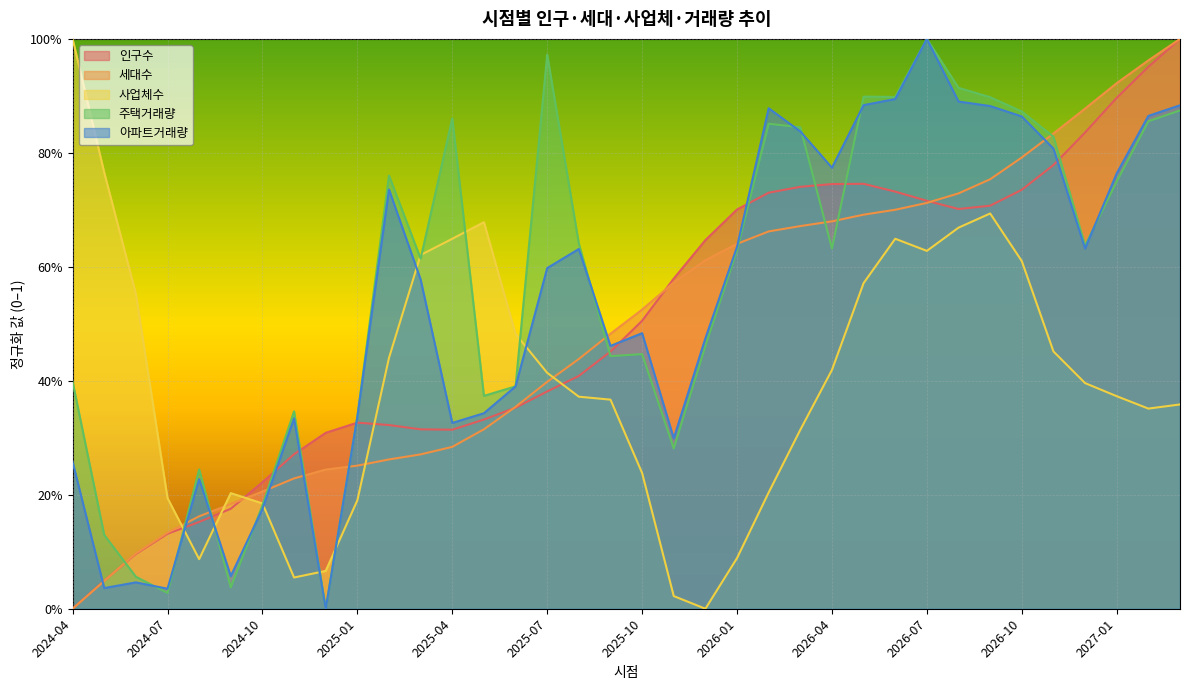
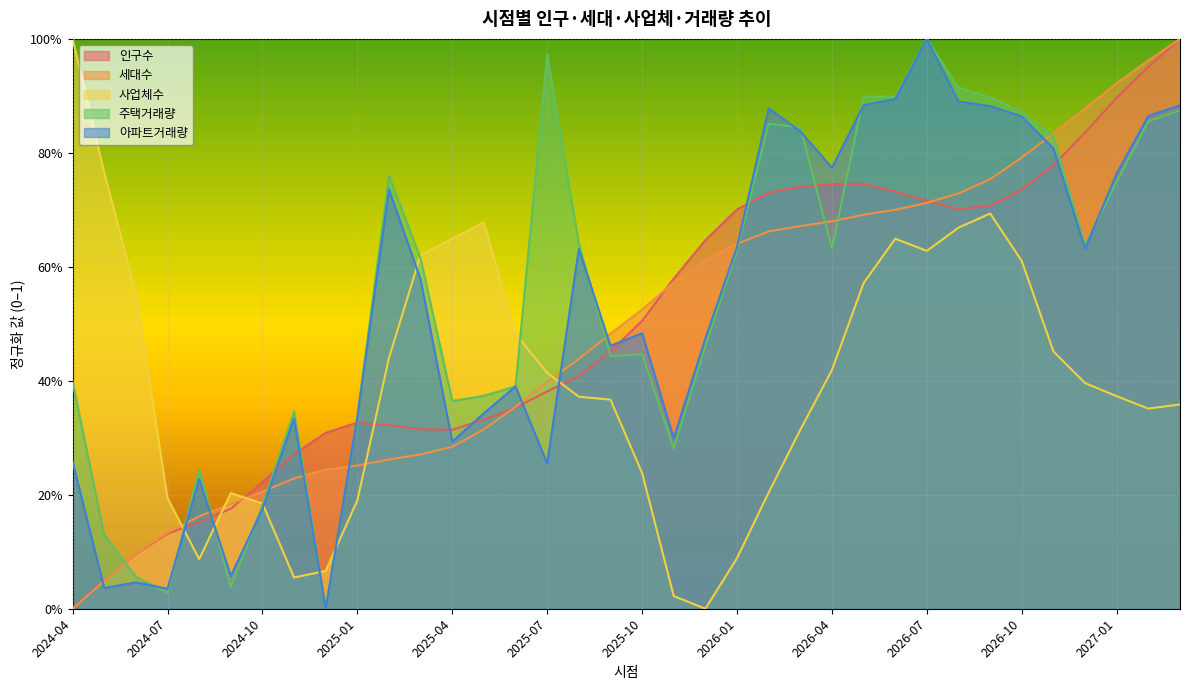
  {
    "주택거래량": {
      "2024-04": "40%",
      "2024-07": "3%",
-     "2025-04": "86%",
+     "2025-04": "36%",
      "2025-07": "97%",
      "2025-10": "45%",
      "2026-01": "63%",
      "2026-04": "63%",
      "2026-10": "87%",
      "2027-01": "75%"
    },
    "아파트거래량": {
      "2024-04": "26%",
      "2024-07": "4%",
      "2024-10": "17%",
-     "2025-04": "33%",
-     "2025-07": "60%",
+     "2025-04": "29%",
+     "2025-07": "25%",
      "2025-10": "48%",
      "2026-01": "64%",
      "2026-04": "77%",
      "2026-10": "86%",
      "2027-01": "76%"
    }
  }
